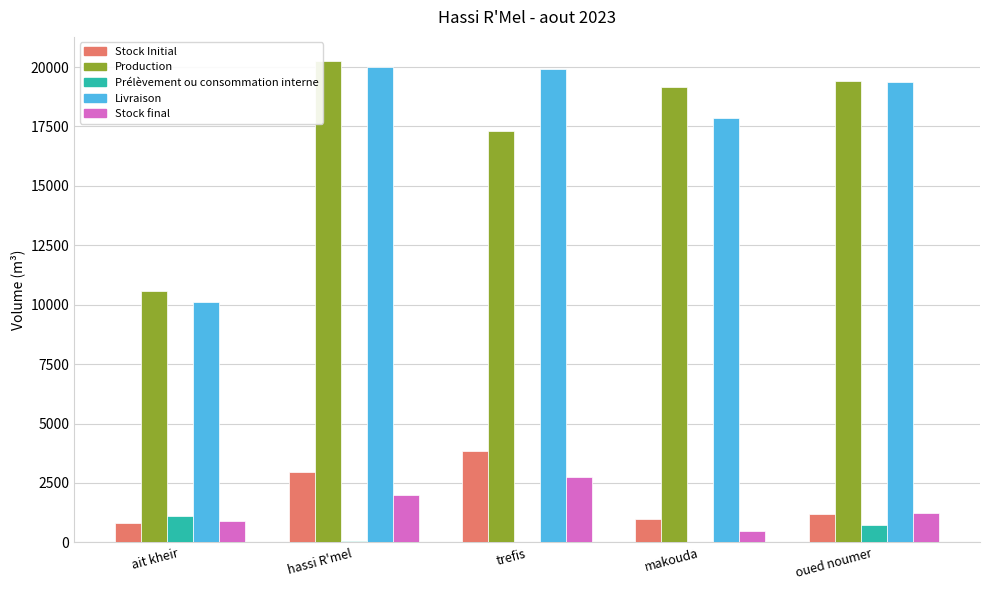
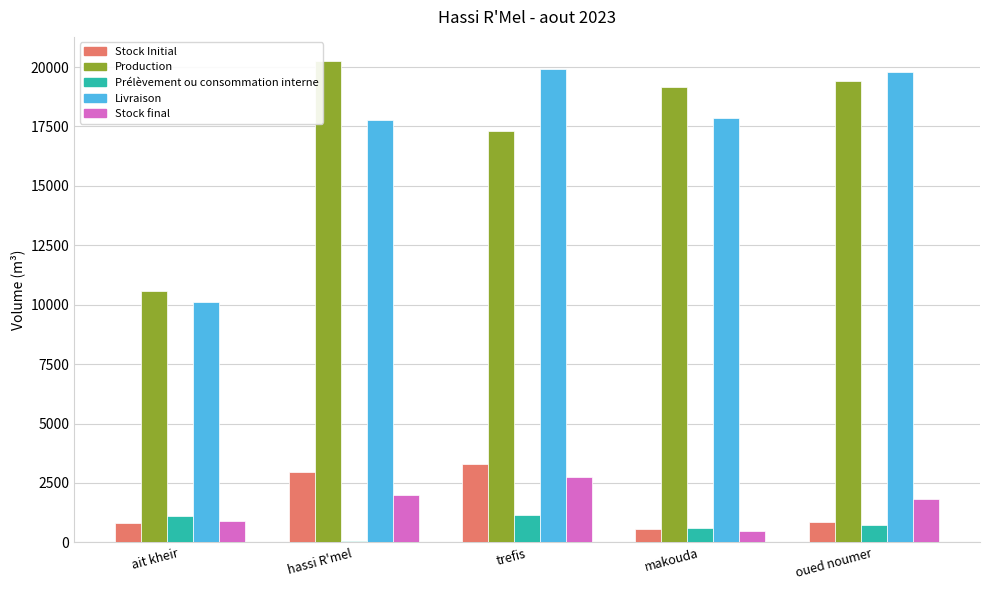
  {
    "Stock Initial": {
      "ait kheir": 800,
      "hassi R'mel": 3000,
-     "trefis": 3800,
-     "makouda": 1000,
-     "oued noumer": 1200
+     "trefis": 3300,
+     "makouda": 600,
+     "oued noumer": 900
    },
    "Production": {
      "ait kheir": 10600,
      "hassi R'mel": 20300,
      "trefis": 17300,
      "makouda": 19200,
      "oued noumer": 19400
    },
    "Prélèvement ou consommation interne": {
      "ait kheir": 1100,
-     "trefis": 0,
-     "makouda": 0,
+     "trefis": 1100,
+     "makouda": 600,
      "oued noumer": 700
    },
    "Livraison": {
      "ait kheir": 10100,
-     "hassi R'mel": 20000,
+     "hassi R'mel": 17800,
      "trefis": 19900,
      "makouda": 17900,
-     "oued noumer": 19400
+     "oued noumer": 19800
    },
    "Stock final": {
      "ait kheir": 900,
      "hassi R'mel": 2000,
      "trefis": 2700,
      "makouda": 500,
-     "oued noumer": 1300
+     "oued noumer": 1800
    }
  }
